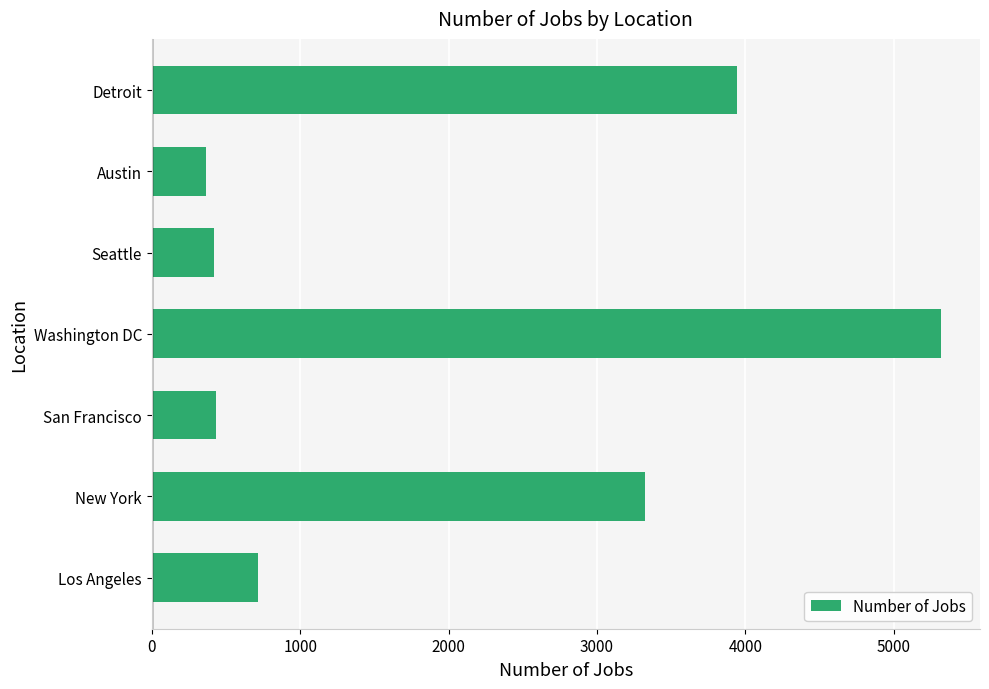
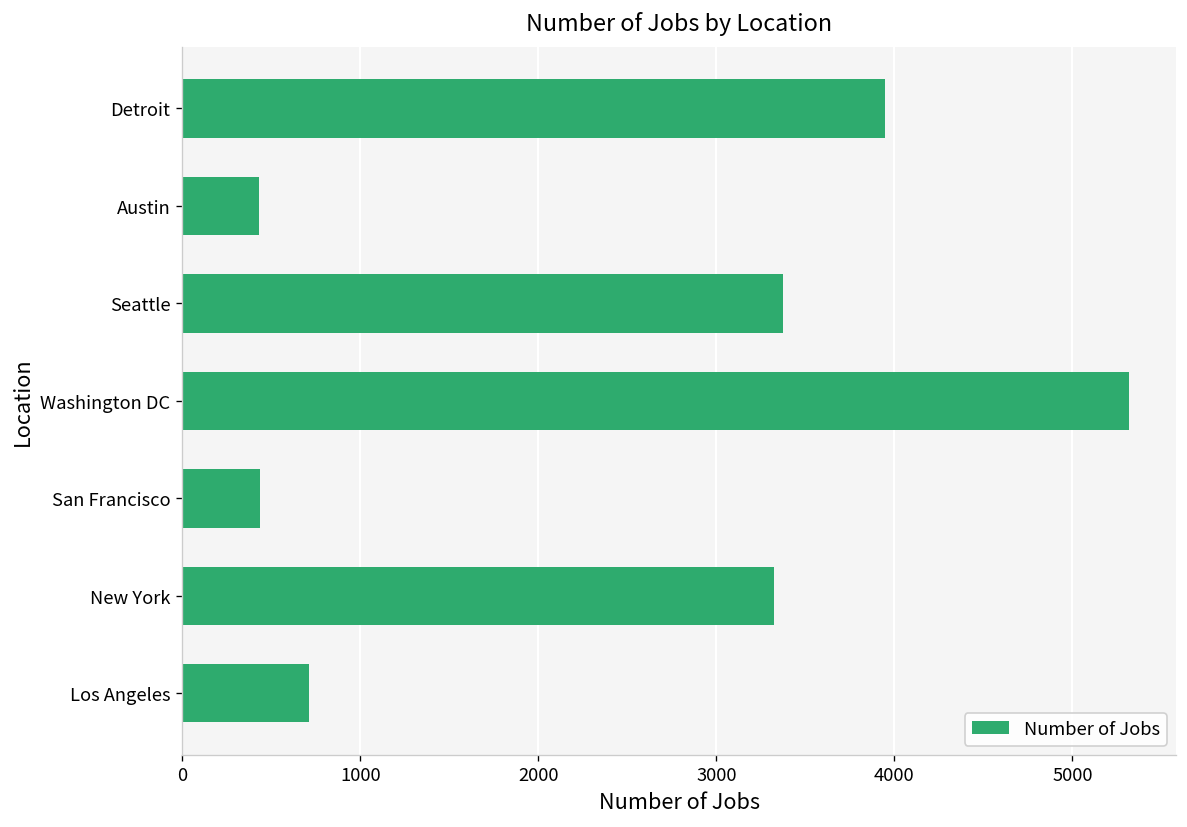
  {
    "Detroit": 3950,
-   "Austin": 360,
-   "Seattle": 420,
+   "Austin": 430,
+   "Seattle": 3380,
    "Washington DC": 5320,
    "San Francisco": 440,
    "New York": 3320,
    "Los Angeles": 710
  }
